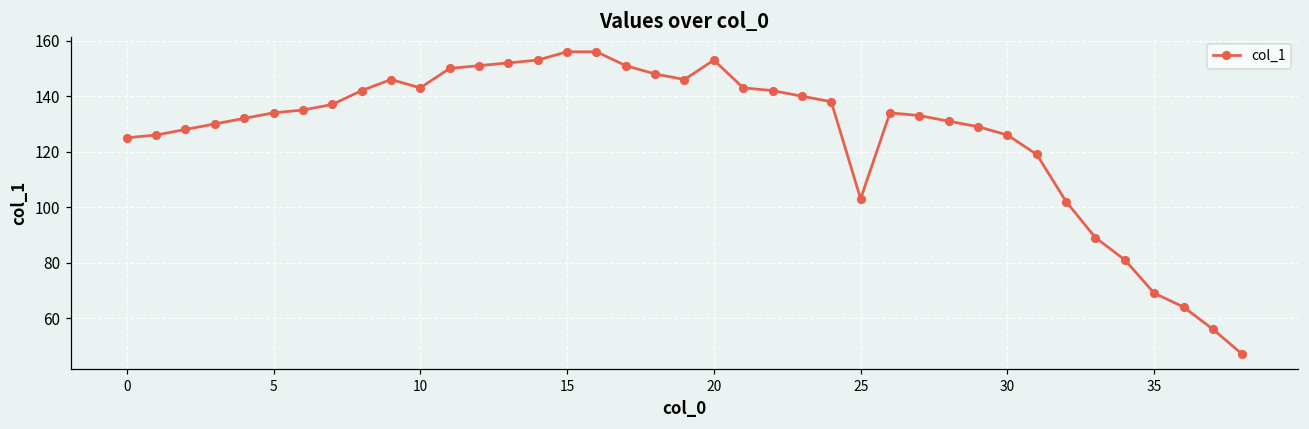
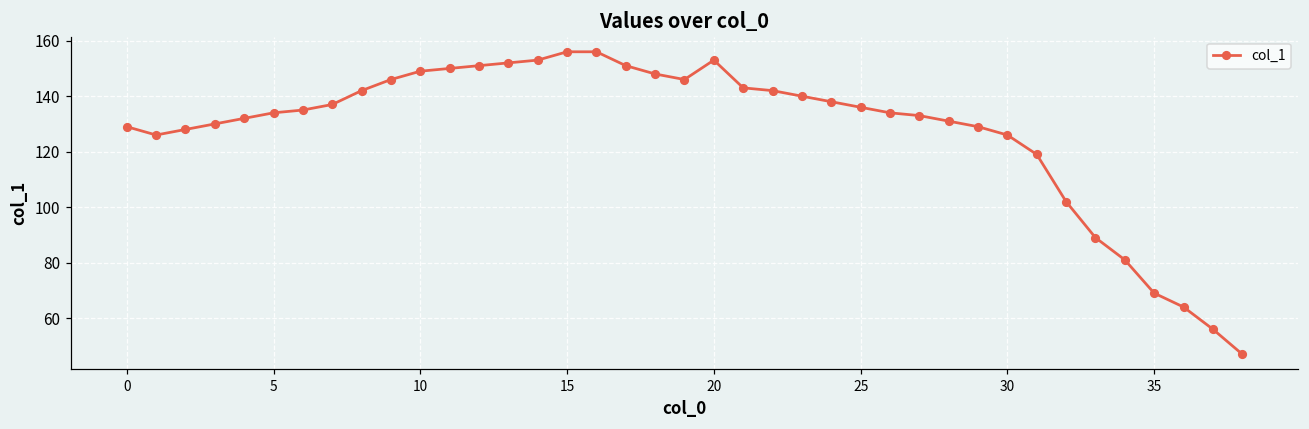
  {
-   "0": 125,
+   "0": 129,
    "5": 134,
-   "10": 143,
+   "10": 149,
    "15": 156,
    "20": 153,
-   "25": 103,
+   "25": 136,
    "30": 126,
    "35": 69
  }
